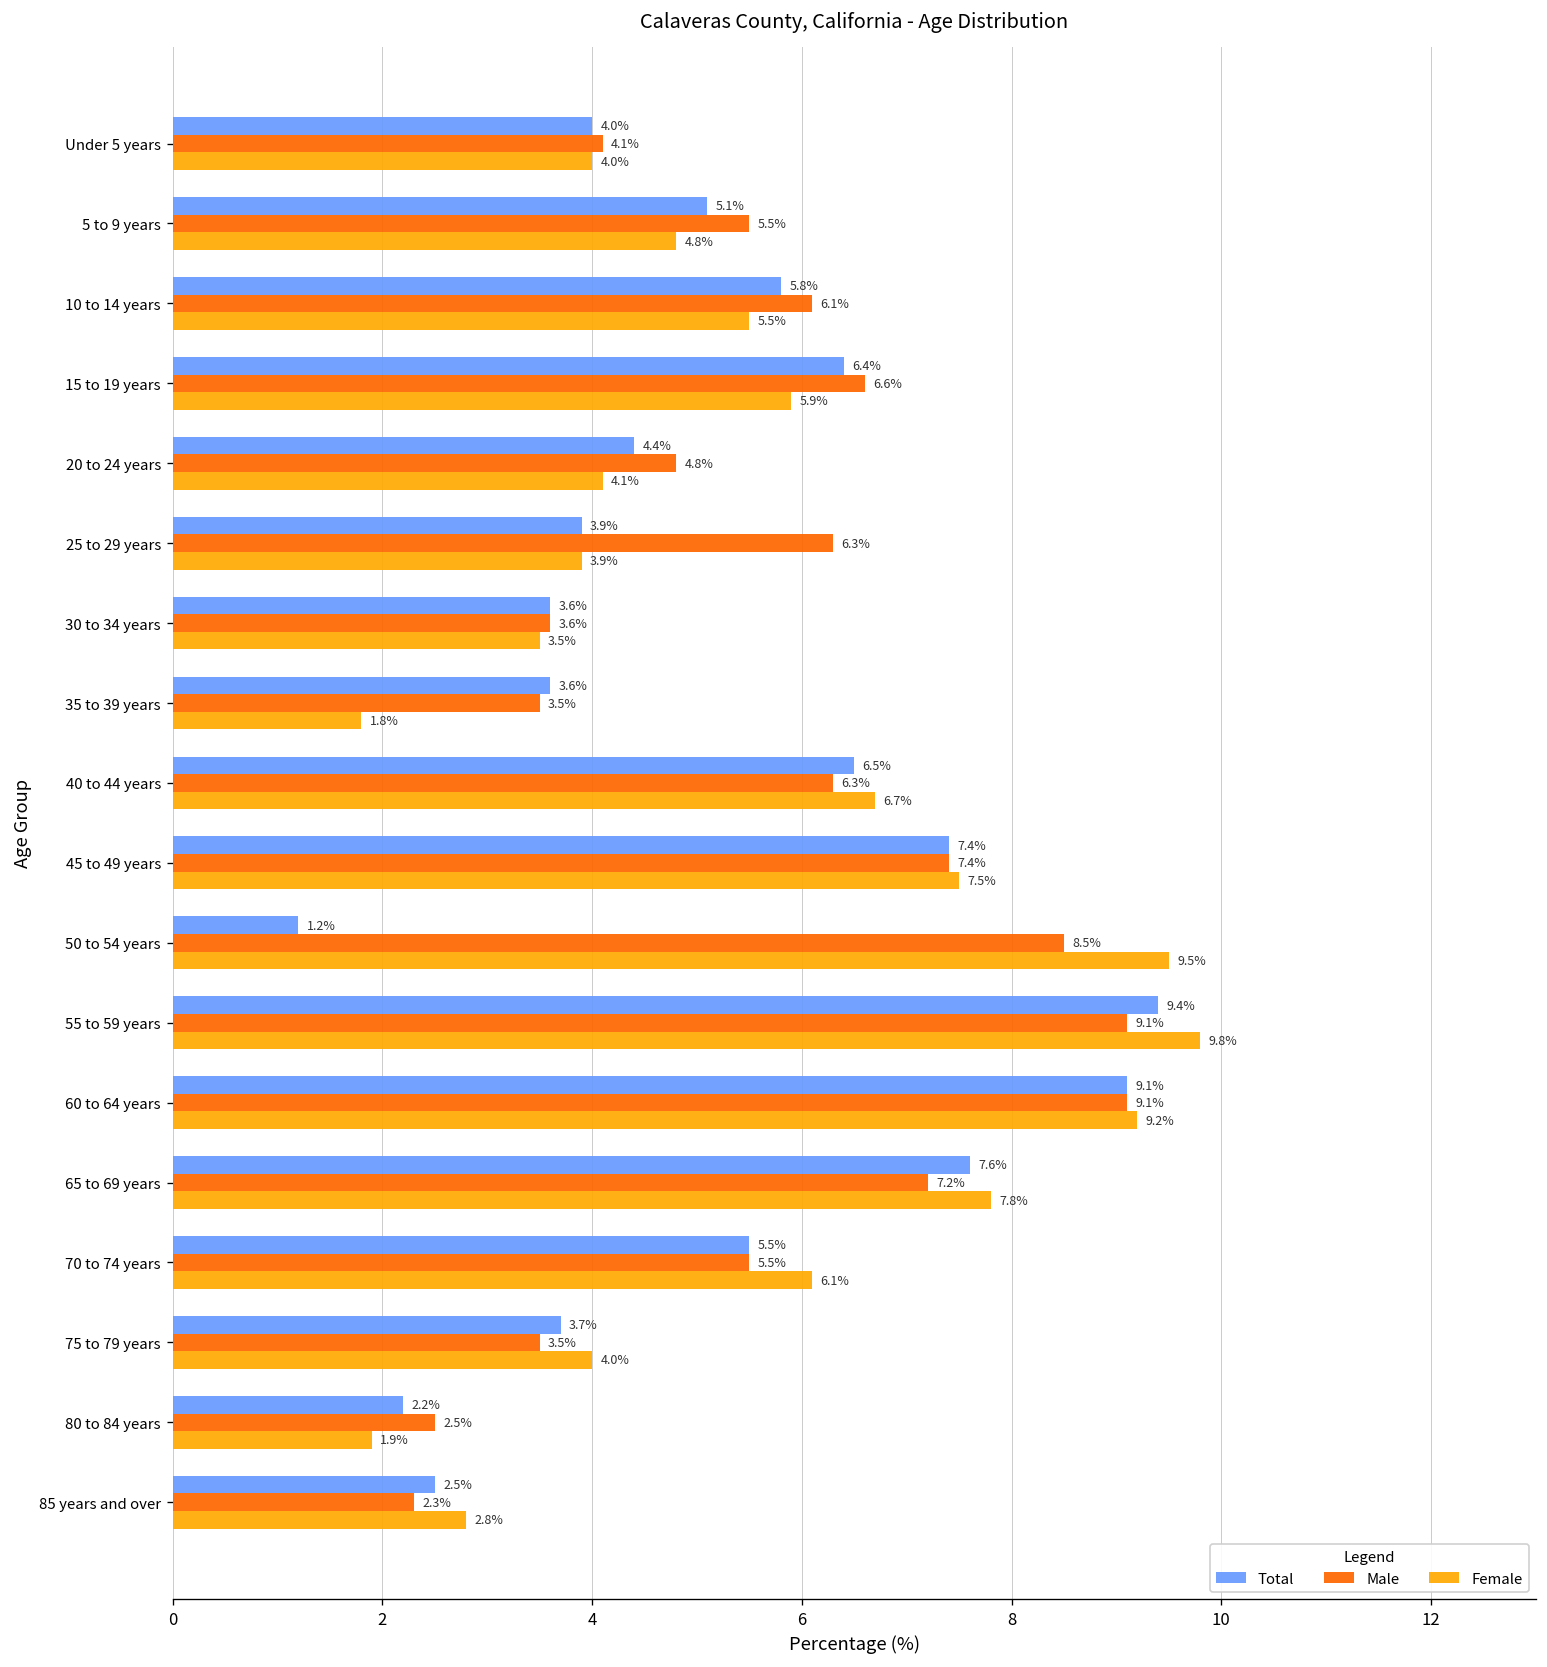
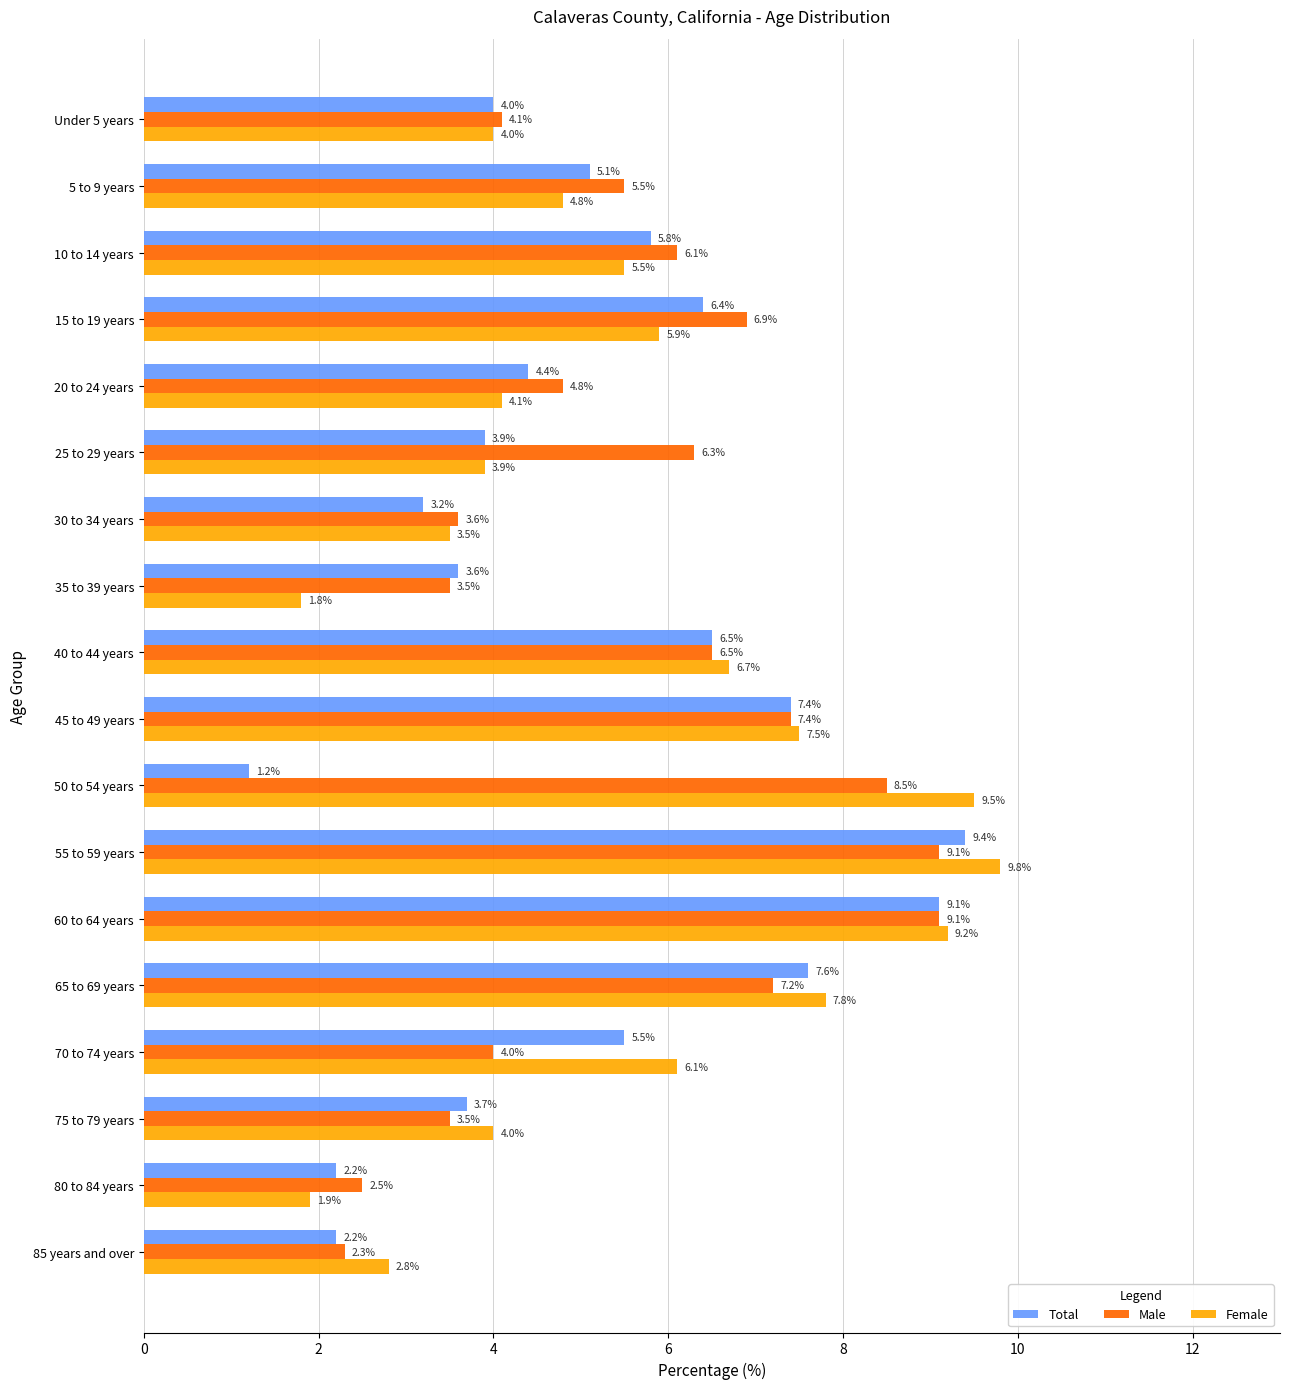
  {
    "Total": {
      "Under 5 years": "4.0%",
      "5 to 9 years": "5.1%",
      "10 to 14 years": "5.8%",
      "15 to 19 years": "6.4%",
      "20 to 24 years": "4.4%",
      "25 to 29 years": "3.9%",
-     "30 to 34 years": "3.6%",
+     "30 to 34 years": "3.2%",
      "35 to 39 years": "3.6%",
      "40 to 44 years": "6.5%",
      "45 to 49 years": "7.4%",
      "50 to 54 years": "1.2%",
      "55 to 59 years": "9.4%",
      "60 to 64 years": "9.1%",
      "65 to 69 years": "7.6%",
      "70 to 74 years": "5.5%",
      "75 to 79 years": "3.7%",
      "80 to 84 years": "2.2%",
-     "85 years and over": "2.5%"
+     "85 years and over": "2.2%"
    },
    "Male": {
      "Under 5 years": "4.1%",
      "5 to 9 years": "5.5%",
      "10 to 14 years": "6.1%",
-     "15 to 19 years": "6.6%",
+     "15 to 19 years": "6.9%",
      "20 to 24 years": "4.8%",
      "25 to 29 years": "6.3%",
      "30 to 34 years": "3.6%",
      "35 to 39 years": "3.5%",
-     "40 to 44 years": "6.3%",
+     "40 to 44 years": "6.5%",
      "45 to 49 years": "7.4%",
      "50 to 54 years": "8.5%",
      "55 to 59 years": "9.1%",
      "60 to 64 years": "9.1%",
      "65 to 69 years": "7.2%",
-     "70 to 74 years": "5.5%",
+     "70 to 74 years": "4.0%",
      "75 to 79 years": "3.5%",
      "80 to 84 years": "2.5%",
      "85 years and over": "2.3%"
    },
    "Female": {
      "Under 5 years": "4.0%",
      "5 to 9 years": "4.8%",
      "10 to 14 years": "5.5%",
      "15 to 19 years": "5.9%",
      "20 to 24 years": "4.1%",
      "25 to 29 years": "3.9%",
      "30 to 34 years": "3.5%",
      "35 to 39 years": "1.8%",
      "40 to 44 years": "6.7%",
      "45 to 49 years": "7.5%",
      "50 to 54 years": "9.5%",
      "55 to 59 years": "9.8%",
      "60 to 64 years": "9.2%",
      "65 to 69 years": "7.8%",
      "70 to 74 years": "6.1%",
      "75 to 79 years": "4.0%",
      "80 to 84 years": "1.9%",
      "85 years and over": "2.8%"
    }
  }
